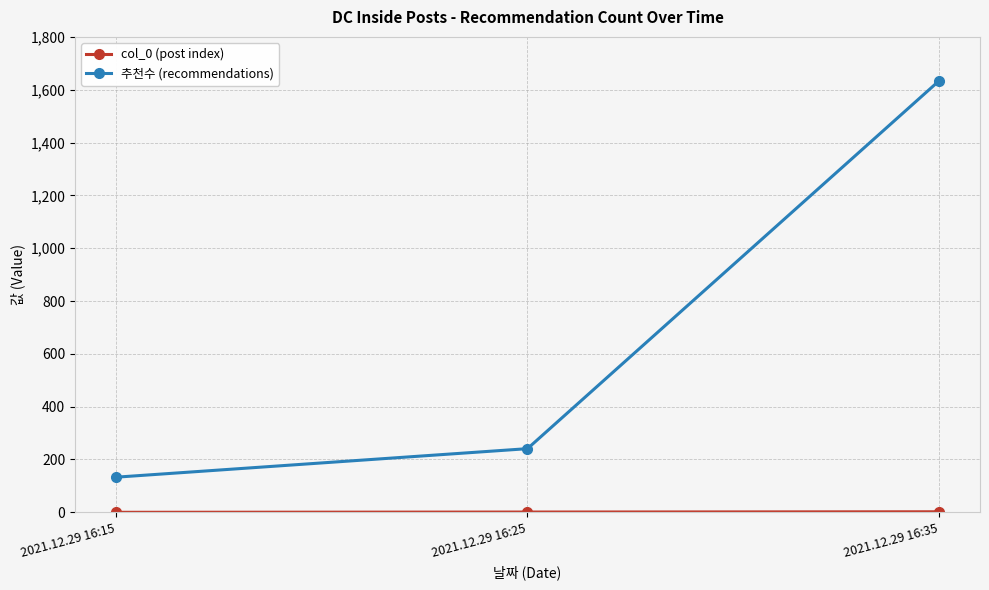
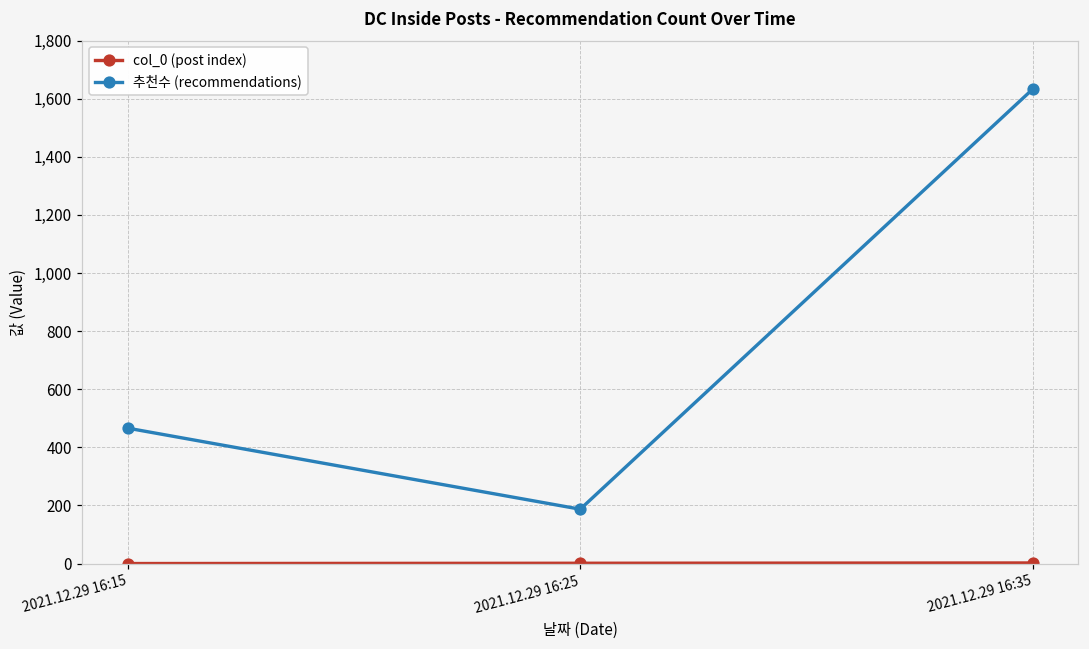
  {
    "col_0 (post index)": {
      "2021.12.29 16:15": "0",
      "2021.12.29 16:25": "0",
      "2021.12.29 16:35": "0"
    },
    "추천수 (recommendations)": {
-     "2021.12.29 16:15": "130",
-     "2021.12.29 16:25": "240",
+     "2021.12.29 16:15": "470",
+     "2021.12.29 16:25": "190",
      "2021.12.29 16:35": "1,630"
    }
  }
